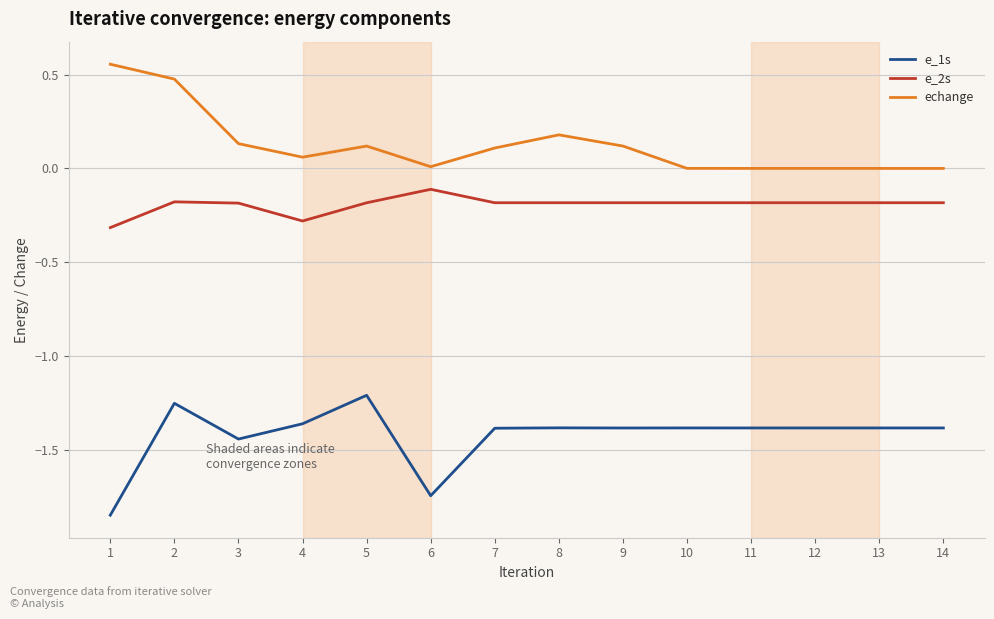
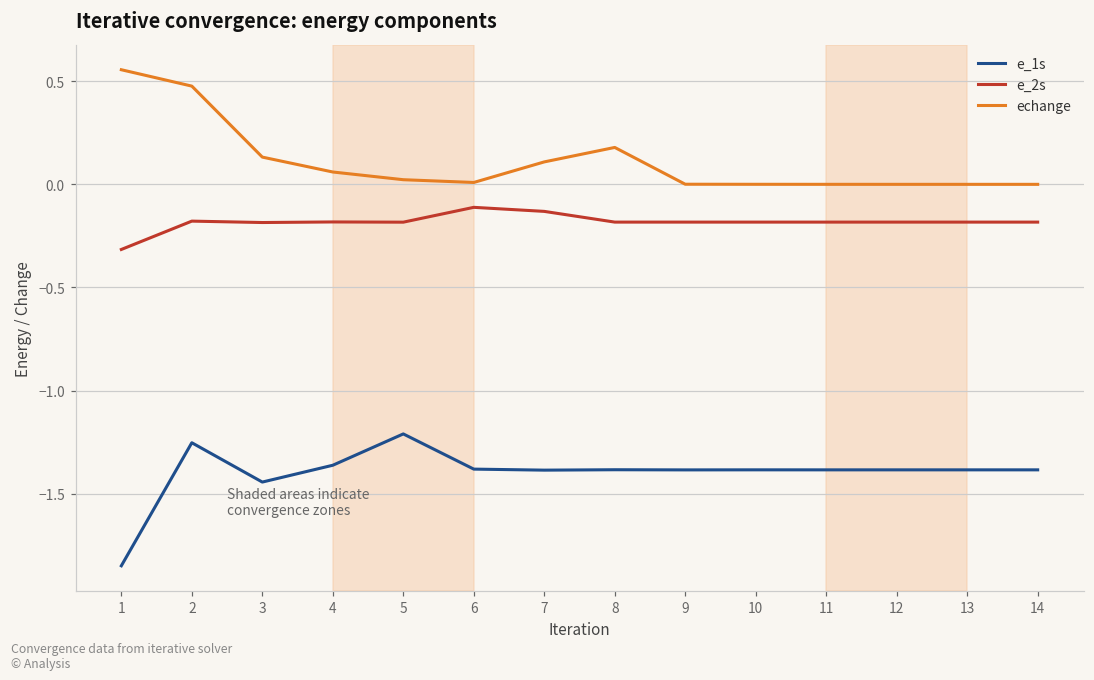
  {
    "e_1s": {
      "1": -1.85,
      "2": -1.25,
      "3": -1.44,
      "4": -1.36,
      "5": -1.21,
-     "6": -1.75,
+     "6": -1.38,
      "7": -1.39,
      "8": -1.38,
      "9": -1.38,
      "10": -1.38,
      "11": -1.38,
      "12": -1.38,
      "13": -1.38,
      "14": -1.38
    },
    "e_2s": {
      "1": -0.32,
      "2": -0.18,
      "3": -0.19,
-     "4": -0.28,
+     "4": -0.18,
      "5": -0.18,
      "6": -0.11,
-     "7": -0.18,
+     "7": -0.13,
      "8": -0.18,
      "9": -0.18,
      "10": -0.18,
      "11": -0.18,
      "12": -0.18,
      "13": -0.18,
      "14": -0.18
    },
    "echange": {
      "1": 0.56,
      "2": 0.48,
      "3": 0.13,
      "4": 0.06,
-     "5": 0.12,
+     "5": 0.02,
      "6": 0.01,
      "7": 0.11,
      "8": 0.18,
-     "9": 0.12,
+     "9": 0.00,
      "10": 0.00,
      "11": 0.00,
      "12": 0.00,
      "13": 0.00,
      "14": 0.00
    }
  }
